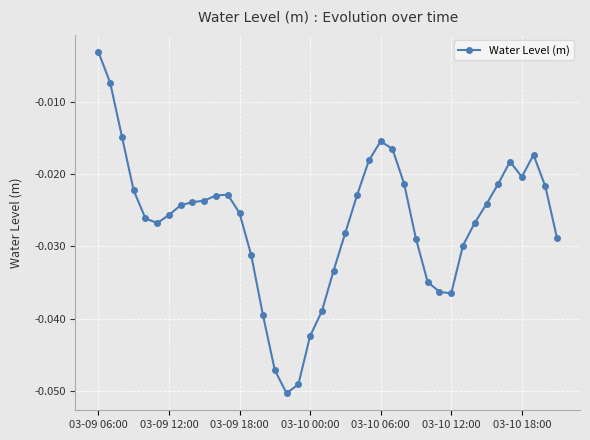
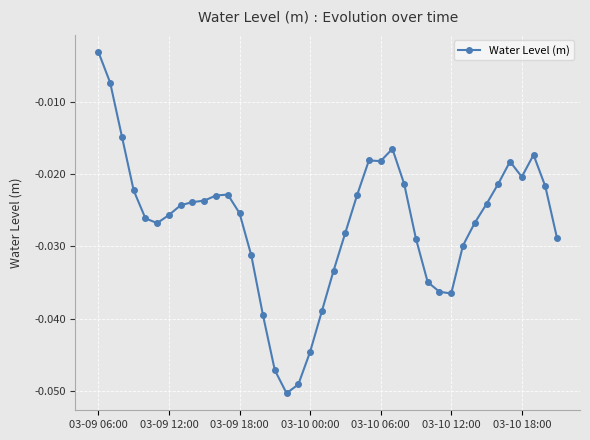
  {
    "03-09 06:00": -0.003,
    "03-09 12:00": -0.026,
    "03-09 18:00": -0.025,
-   "03-10 00:00": -0.042,
-   "03-10 06:00": -0.015,
+   "03-10 00:00": -0.045,
+   "03-10 06:00": -0.018,
    "03-10 12:00": -0.037,
    "03-10 18:00": -0.020
  }
